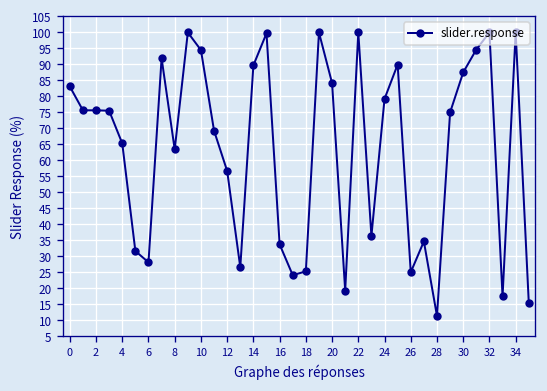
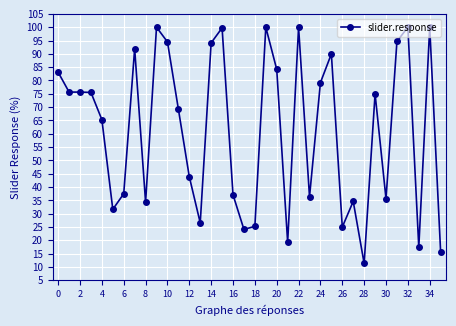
  {
    "0": 83,
    "2": 76,
    "4": 65,
-   "6": 28,
-   "8": 63,
+   "6": 38,
+   "8": 34,
    "10": 94,
-   "12": 57,
-   "14": 90,
-   "16": 34,
+   "12": 44,
+   "14": 94,
+   "16": 37,
    "18": 25,
    "20": 84,
    "22": 100,
    "24": 79,
    "26": 25,
    "28": 11,
-   "30": 88
+   "30": 36
  }
